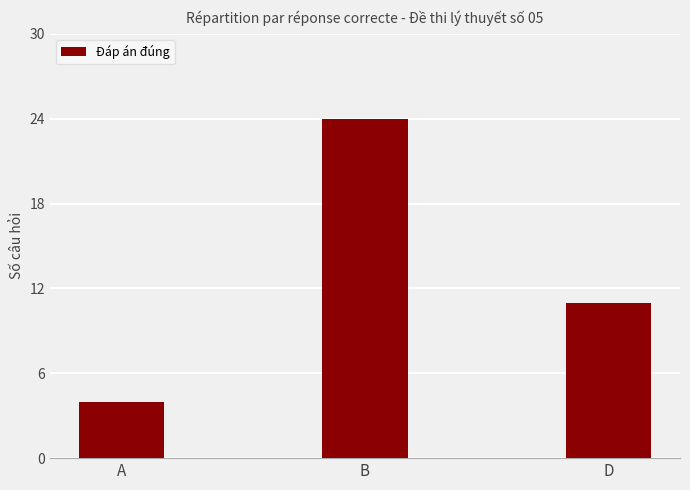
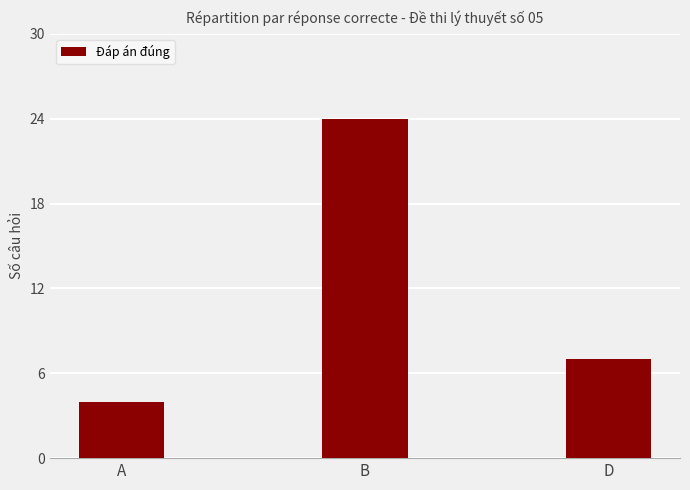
  {
    "A": 4,
    "B": 24,
-   "D": 11
+   "D": 7
  }
